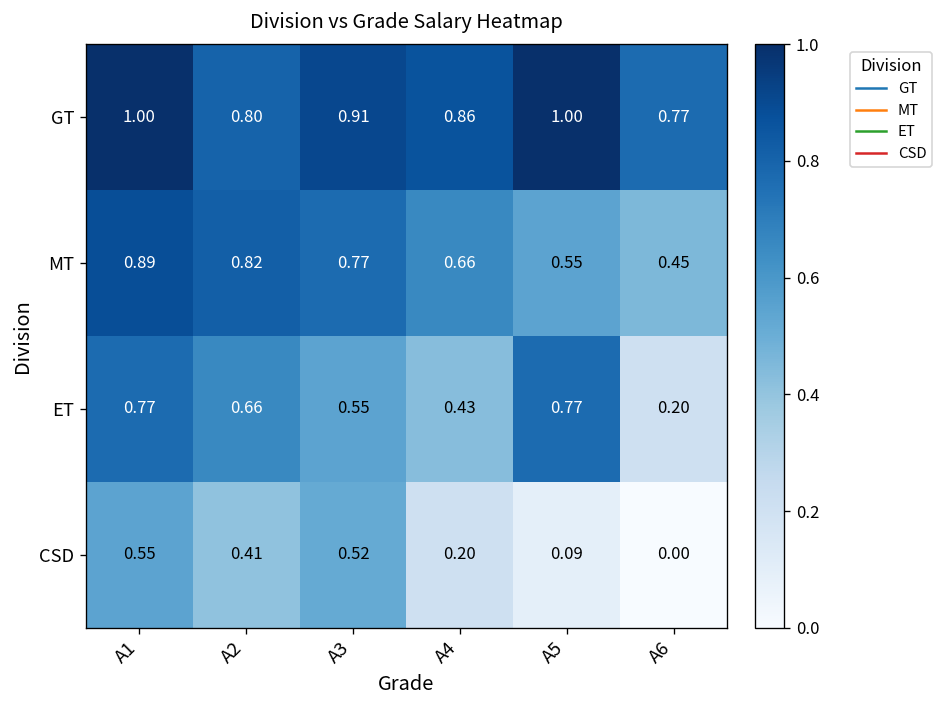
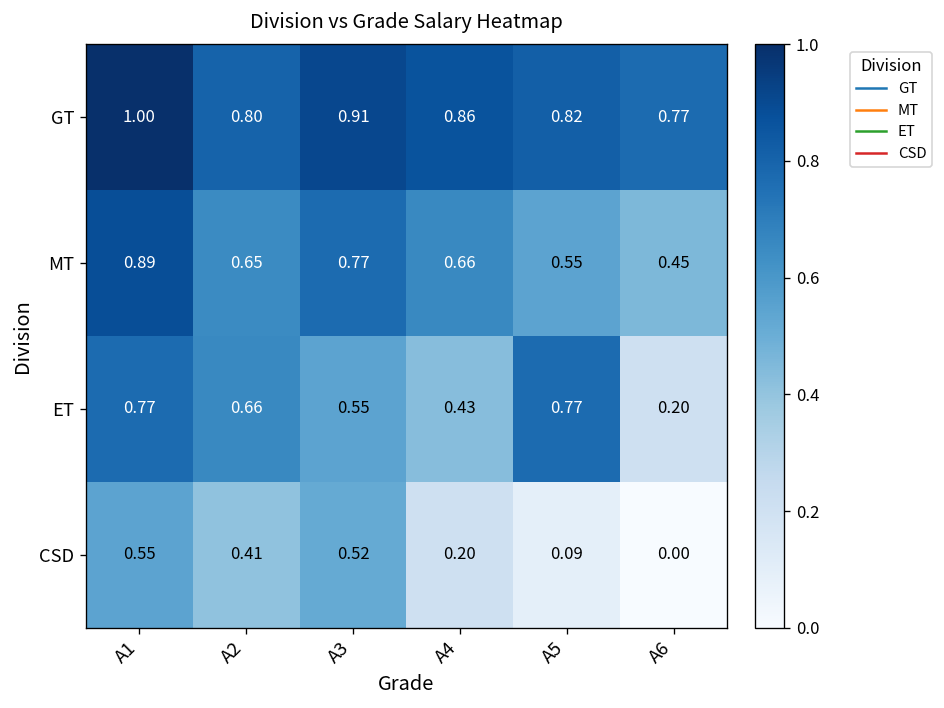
  {
    "GT": {
      "A1": 1.00,
      "A2": 0.80,
      "A3": 0.91,
      "A4": 0.86,
-     "A5": 1.00,
+     "A5": 0.82,
      "A6": 0.77
    },
    "MT": {
      "A1": 0.89,
-     "A2": 0.82,
+     "A2": 0.65,
      "A3": 0.77,
      "A4": 0.66,
      "A5": 0.55,
      "A6": 0.45
    },
    "ET": {
      "A1": 0.77,
      "A2": 0.66,
      "A3": 0.55,
      "A4": 0.43,
      "A5": 0.77,
      "A6": 0.20
    },
    "CSD": {
      "A1": 0.55,
      "A2": 0.41,
      "A3": 0.52,
      "A4": 0.20,
      "A5": 0.09,
      "A6": 0.00
    }
  }
